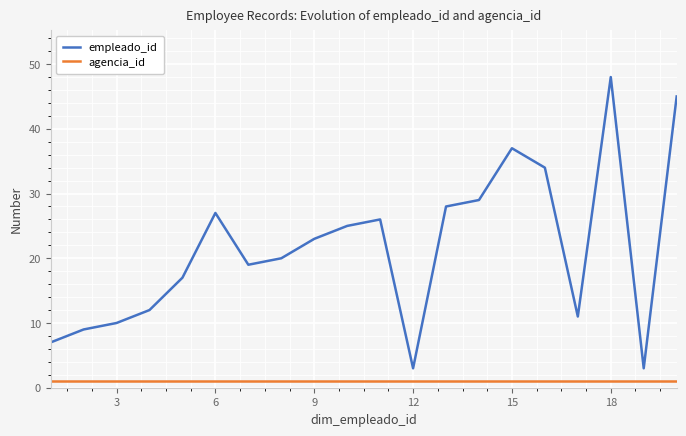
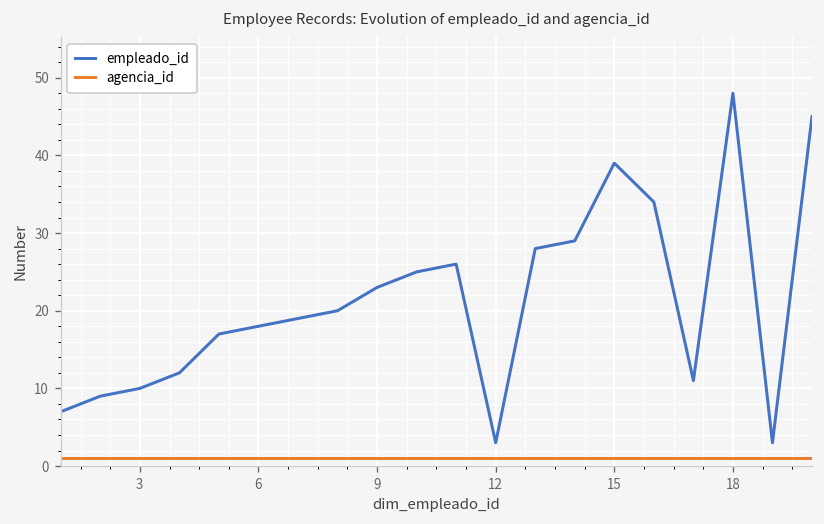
  {
    "empleado_id": {
      "3": 10,
-     "6": 27,
+     "6": 18,
      "9": 23,
      "12": 3,
-     "15": 37,
+     "15": 39,
      "18": 48
    },
    "agencia_id": {
      "3": 1,
      "6": 1,
      "9": 1,
      "12": 1,
      "15": 1,
      "18": 1
    }
  }
